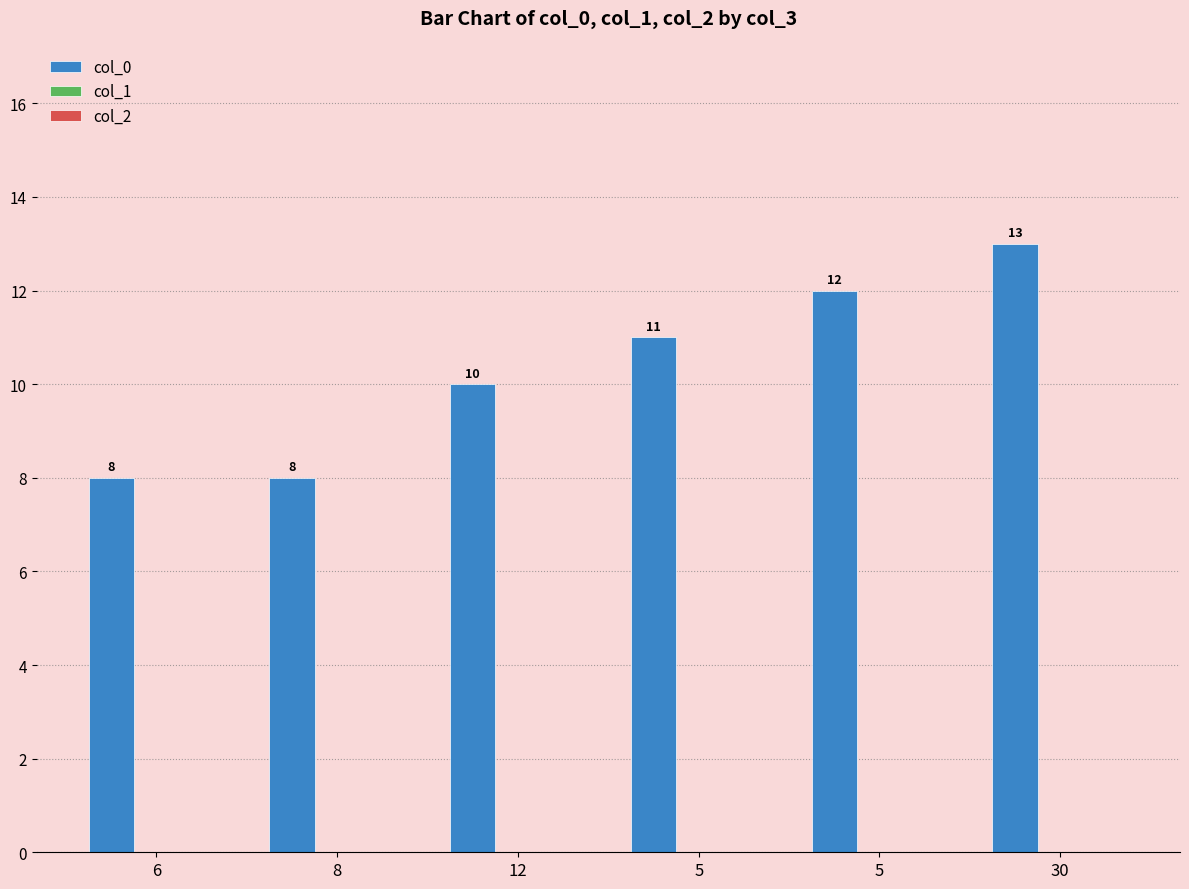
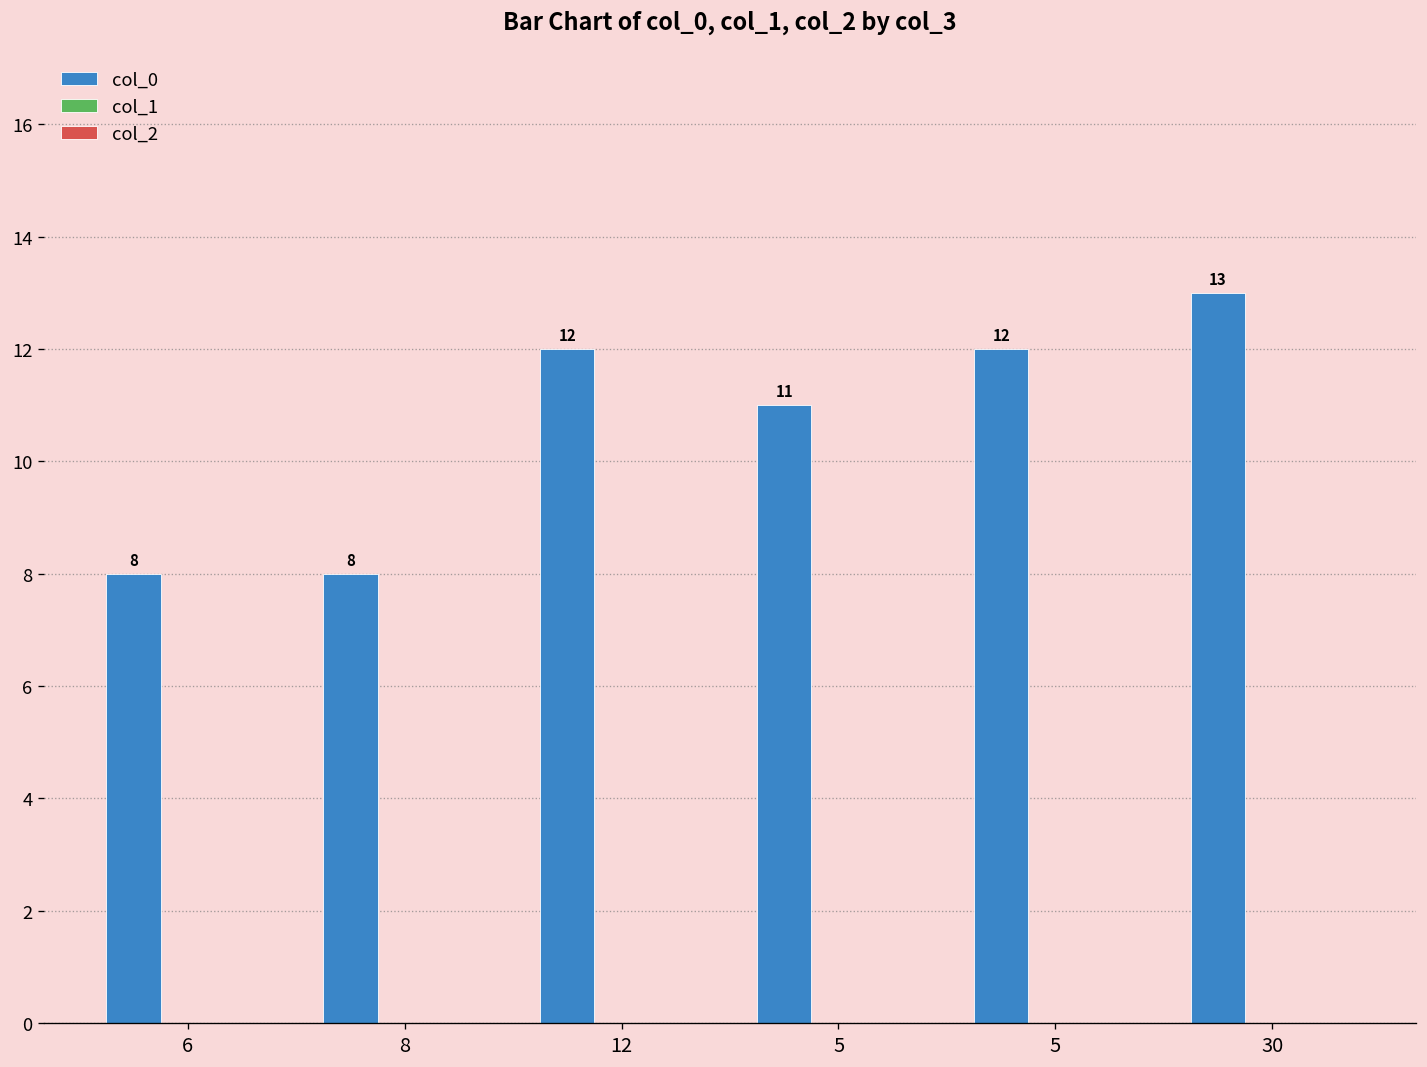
  {
    "col_0": {
      "6": 8,
      "8": 8,
-     "12": 10,
+     "12": 12,
      "30": 13
    },
    "col_1": {
      "6": 0.0,
      "8": 0.0,
      "12": 0.0,
      "30": 0.0
    },
    "col_2": {
      "6": 0.0,
      "8": 0.0,
      "12": 0.0,
      "30": 0.0
    }
  }
